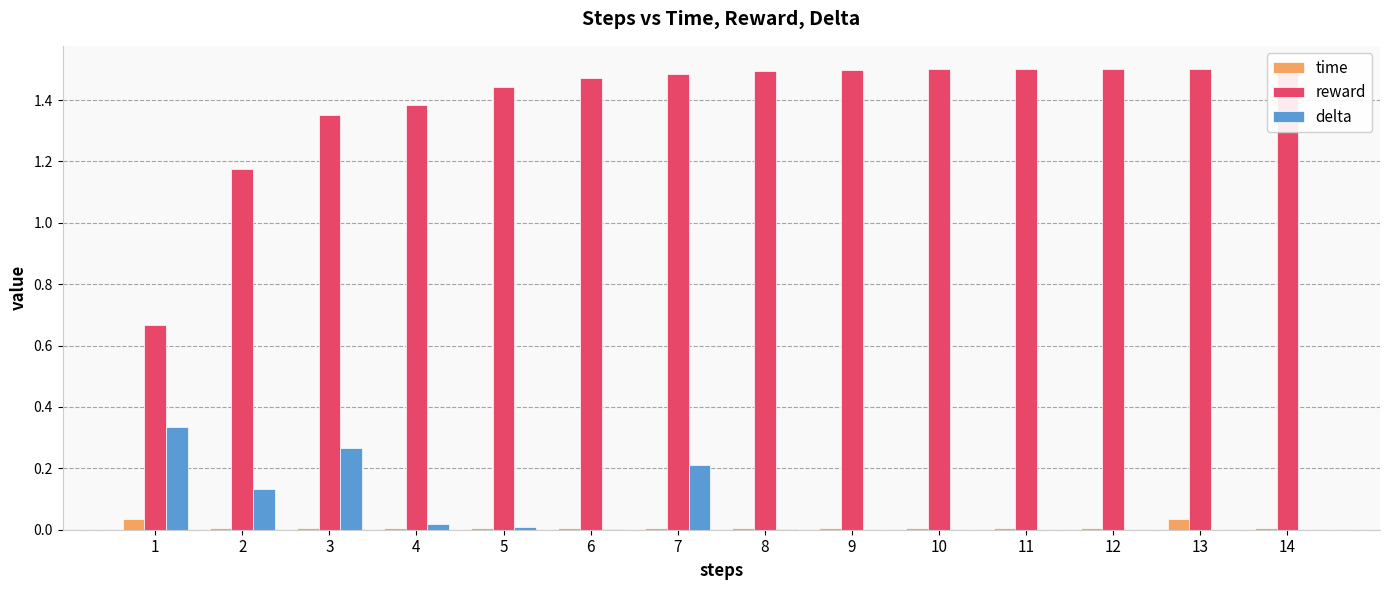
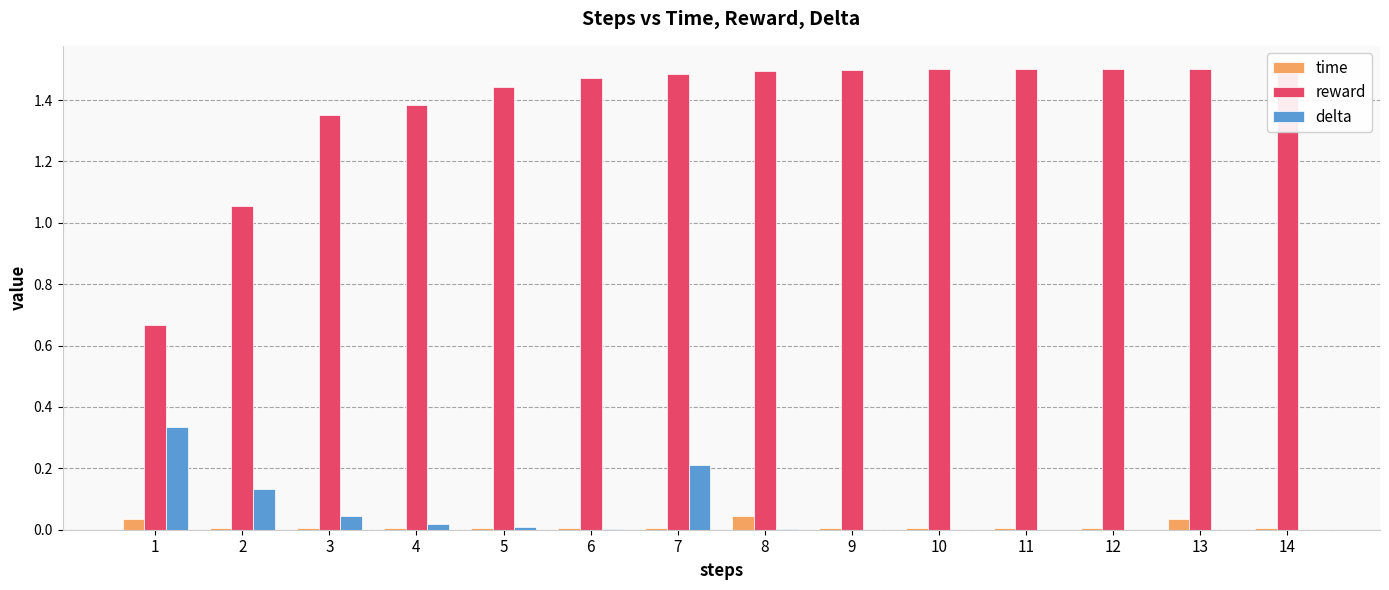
  {
    "time": {
      "1": 0.03,
-     "8": 0.00,
+     "8": 0.05,
      "13": 0.04
    },
    "reward": {
      "1": 0.67,
-     "2": 1.18,
+     "2": 1.05,
      "3": 1.35,
      "4": 1.39,
      "5": 1.44,
      "6": 1.47,
      "7": 1.49,
      "8": 1.49,
      "9": 1.50,
      "10": 1.50,
      "11": 1.50,
      "12": 1.50,
      "13": 1.50
    },
    "delta": {
      "1": 0.33,
      "2": 0.13,
-     "3": 0.27,
+     "3": 0.05,
      "4": 0.02,
      "7": 0.21
    }
  }
